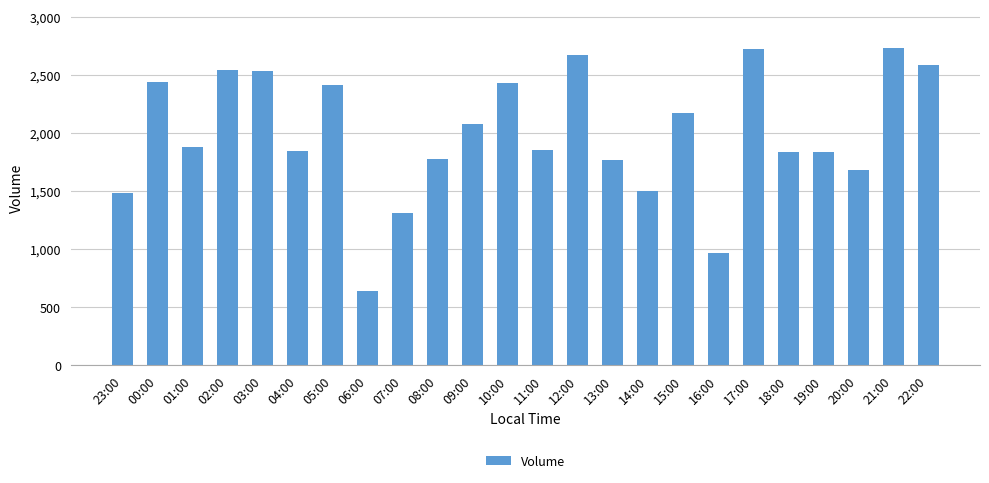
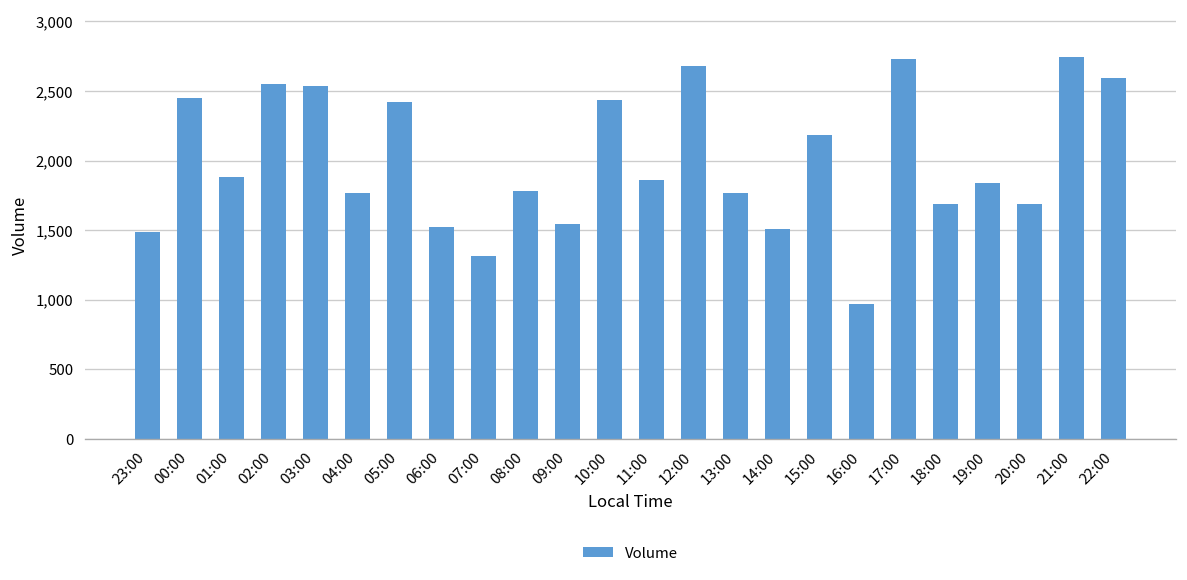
  {
    "23:00": "1,490",
    "00:00": "2,450",
    "01:00": "1,880",
    "02:00": "2,550",
    "03:00": "2,540",
-   "04:00": "1,850",
+   "04:00": "1,770",
    "05:00": "2,420",
-   "06:00": "650",
+   "06:00": "1,520",
    "07:00": "1,310",
    "08:00": "1,780",
-   "09:00": "2,080",
+   "09:00": "1,550",
    "10:00": "2,440",
    "11:00": "1,860",
    "12:00": "2,680",
    "13:00": "1,770",
    "14:00": "1,510",
    "15:00": "2,180",
    "16:00": "970",
    "17:00": "2,730",
-   "18:00": "1,840",
+   "18:00": "1,690",
    "19:00": "1,840",
    "20:00": "1,690",
    "21:00": "2,740",
    "22:00": "2,590"
  }
